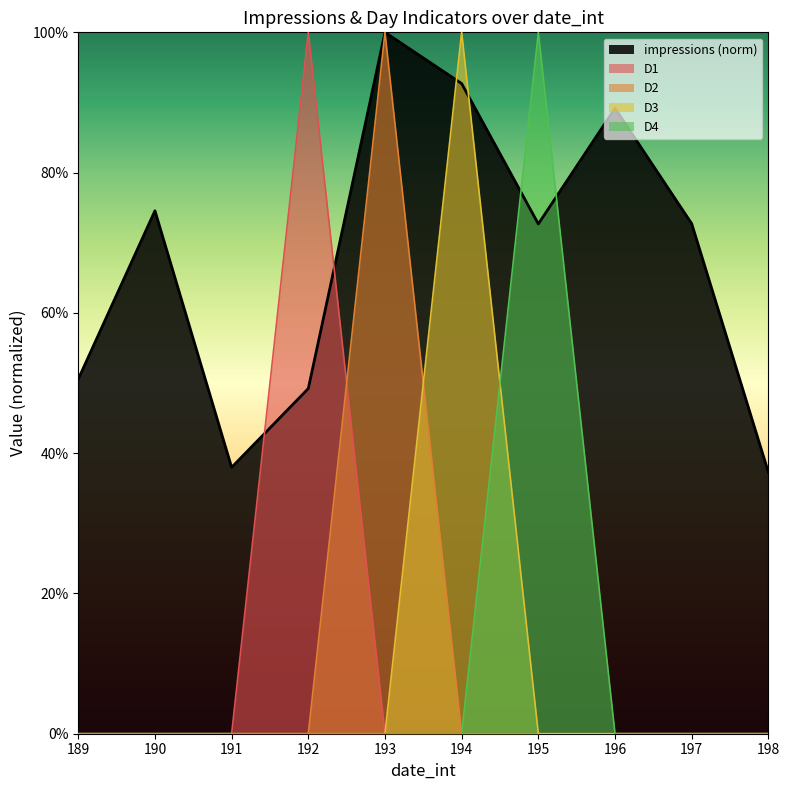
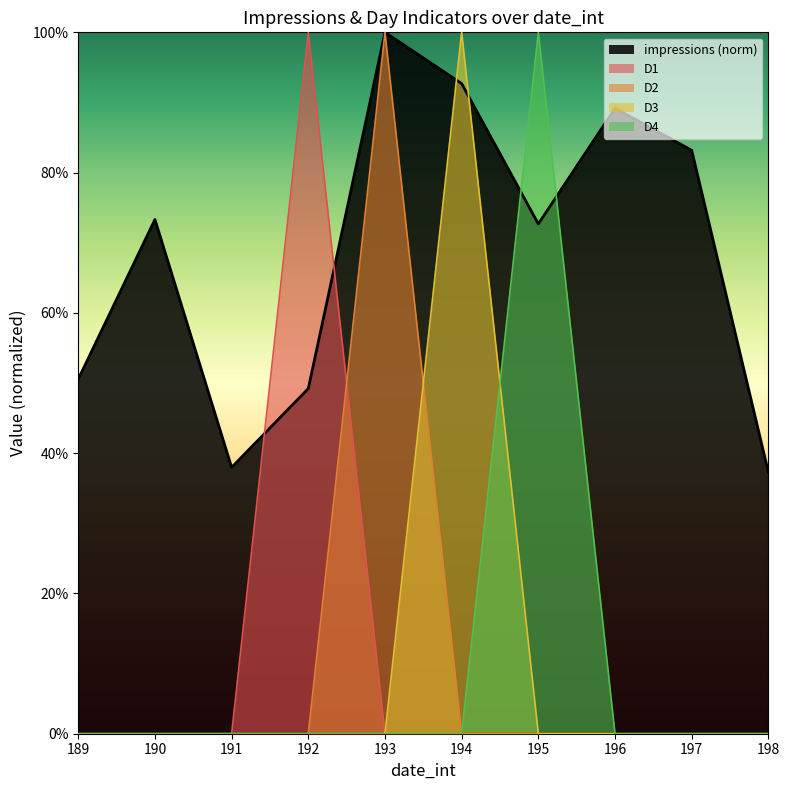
  {
    "impressions (norm)": {
      "189": "51%",
-     "190": "75%",
+     "190": "73%",
      "191": "38%",
      "192": "49%",
      "194": "93%",
      "195": "73%",
-     "197": "73%",
+     "197": "83%",
      "198": "37%"
    },
    "D4": {
      "195": "100%"
    }
  }
